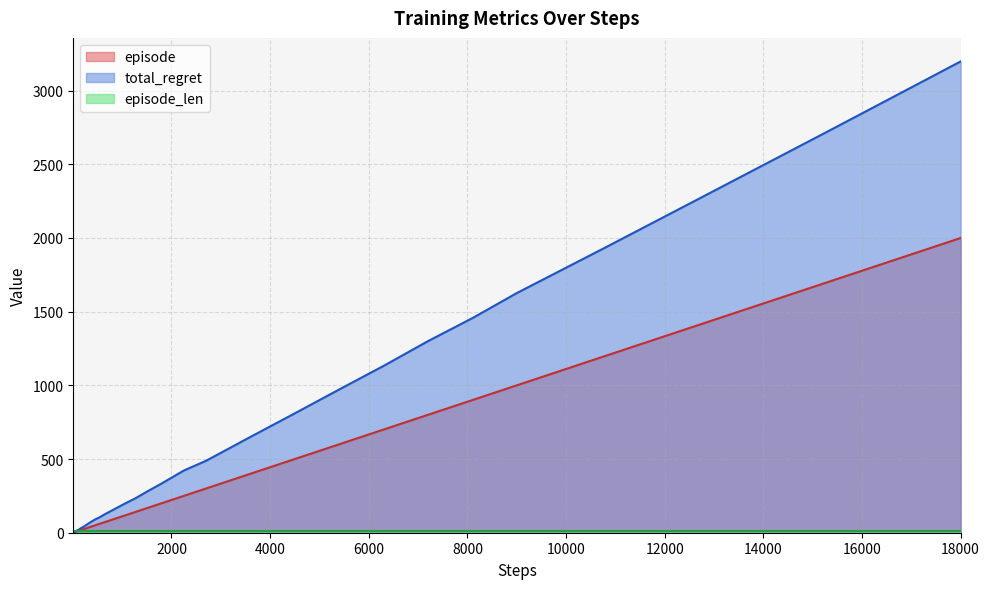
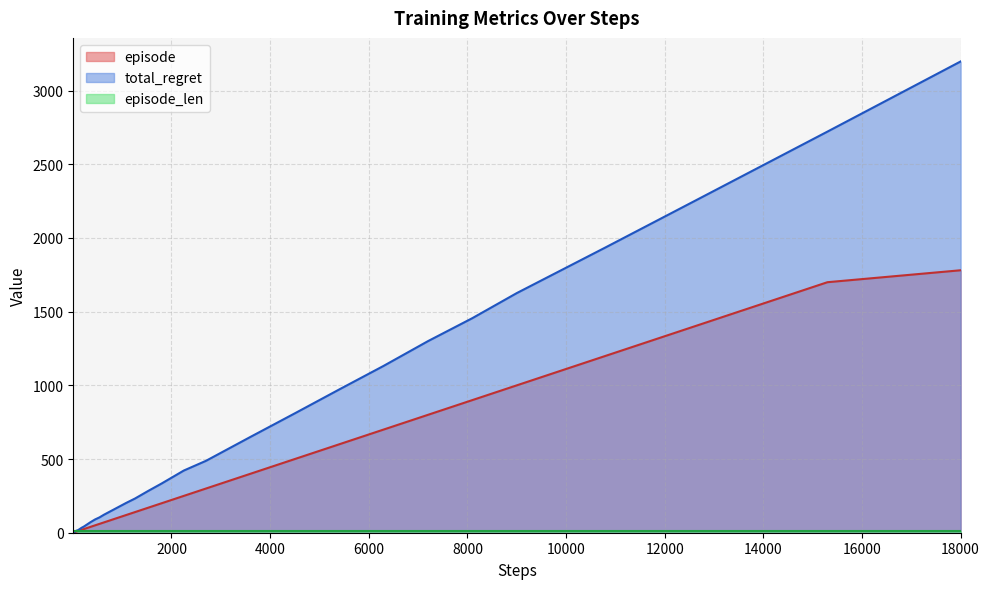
  {
    "episode": {
-     "18000": 2000
+     "18000": 1780
    },
    "total_regret": {
      "18000": 3200
    },
    "episode_len": {
      "18000": 10
    }
  }
